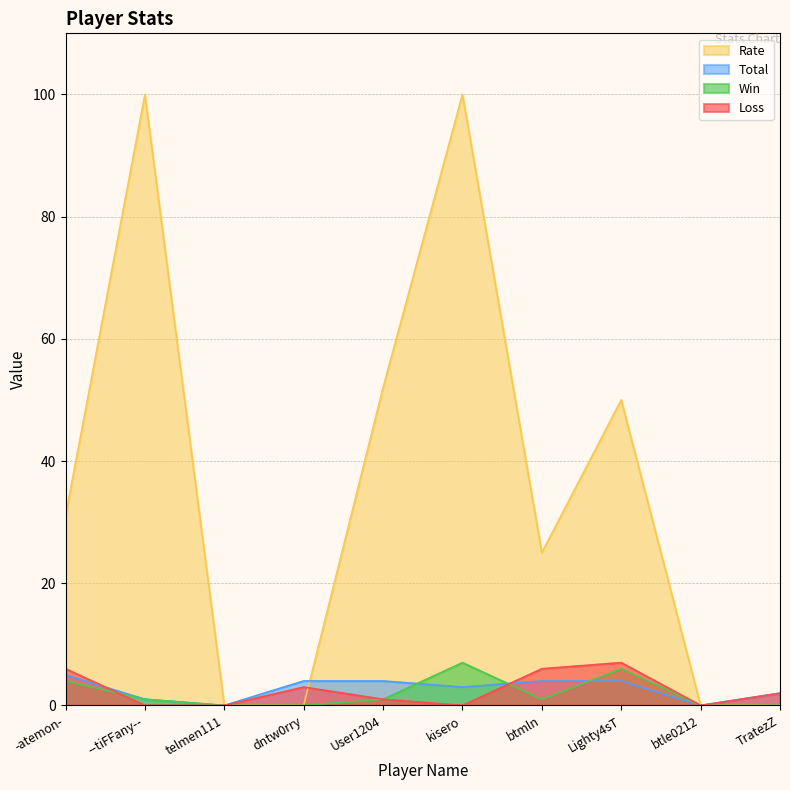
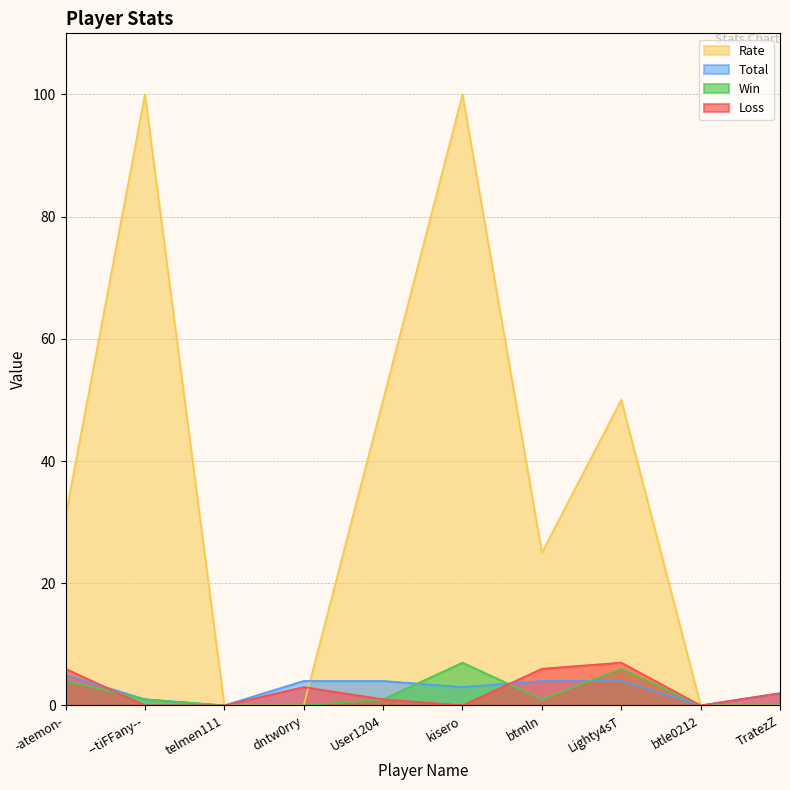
  {
    "Rate": {
      "-atemon-": 31,
      "--tiFFany--": 100,
-     "User1204": 52,
+     "User1204": 50,
      "kisero": 100,
      "btmln": 25,
      "Lighty4sT": 50
    },
    "Total": {
      "-atemon-": 5,
      "dntw0rry": 4,
      "User1204": 4,
      "kisero": 3,
      "btmln": 4,
      "Lighty4sT": 4
    },
    "Win": {
      "-atemon-": 4,
      "kisero": 7,
      "btmln": 1,
      "Lighty4sT": 6
    },
    "Loss": {
      "-atemon-": 6,
      "--tiFFany--": 0,
      "dntw0rry": 3,
      "kisero": 0,
      "btmln": 6,
      "Lighty4sT": 7
    }
  }
